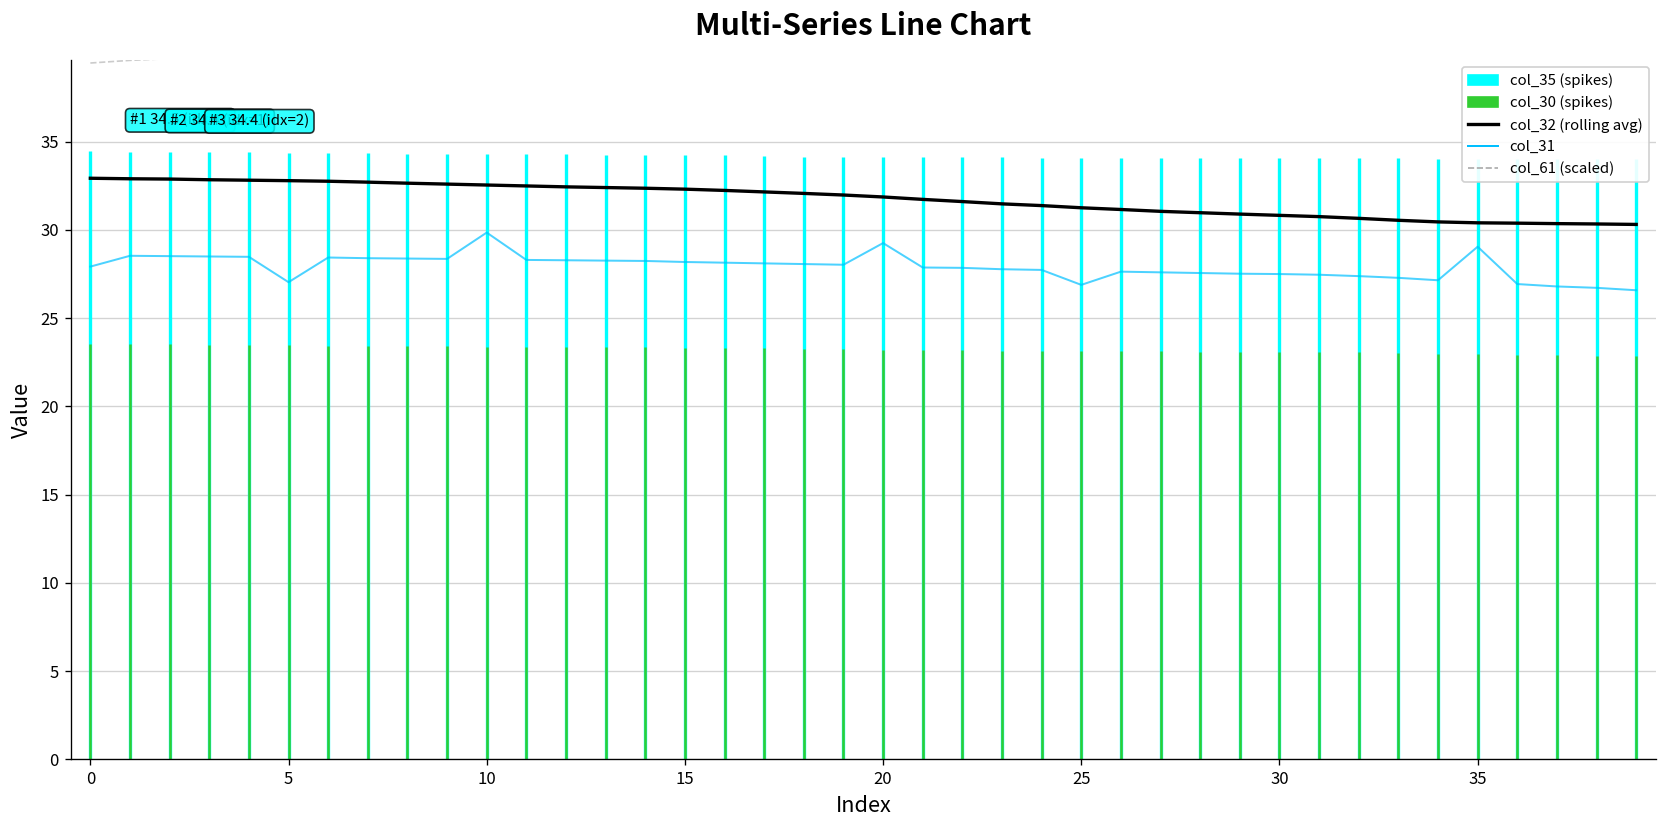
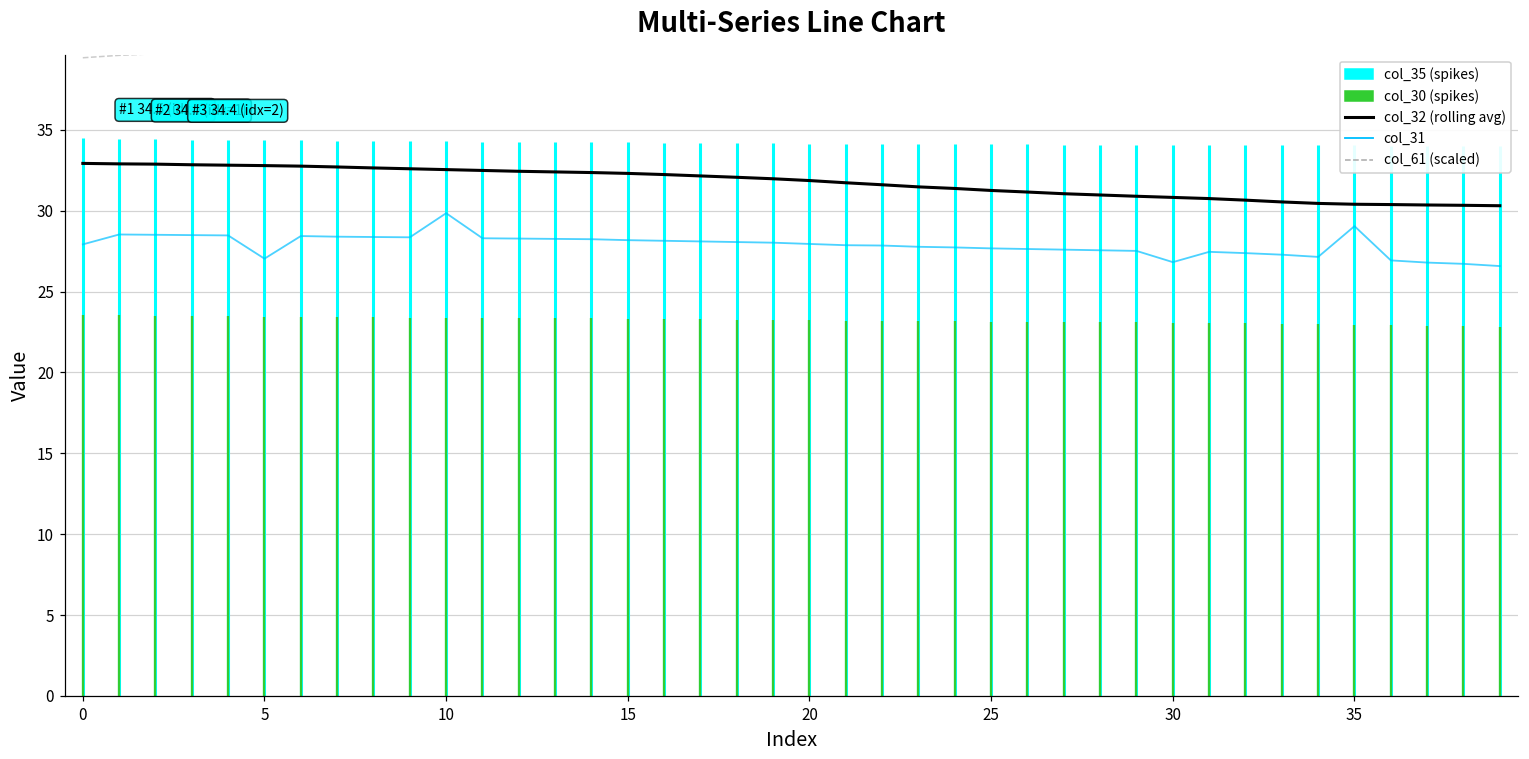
  {
    "col_32 (rolling avg)": {
      "0": 32.9,
      "5": 32.8,
      "10": 32.5,
      "15": 32.3,
      "20": 31.9,
      "25": 31.2,
      "30": 30.8,
      "35": 30.4
    },
    "col_31": {
      "0": 27.9,
      "5": 27.0,
      "10": 29.8,
      "15": 28.2,
-     "20": 29.2,
-     "25": 26.9,
-     "30": 27.5,
+     "20": 27.9,
+     "25": 27.7,
+     "30": 26.8,
      "35": 29.0
    },
    "col_61 (scaled)": {
      "0": 39.5
    }
  }
